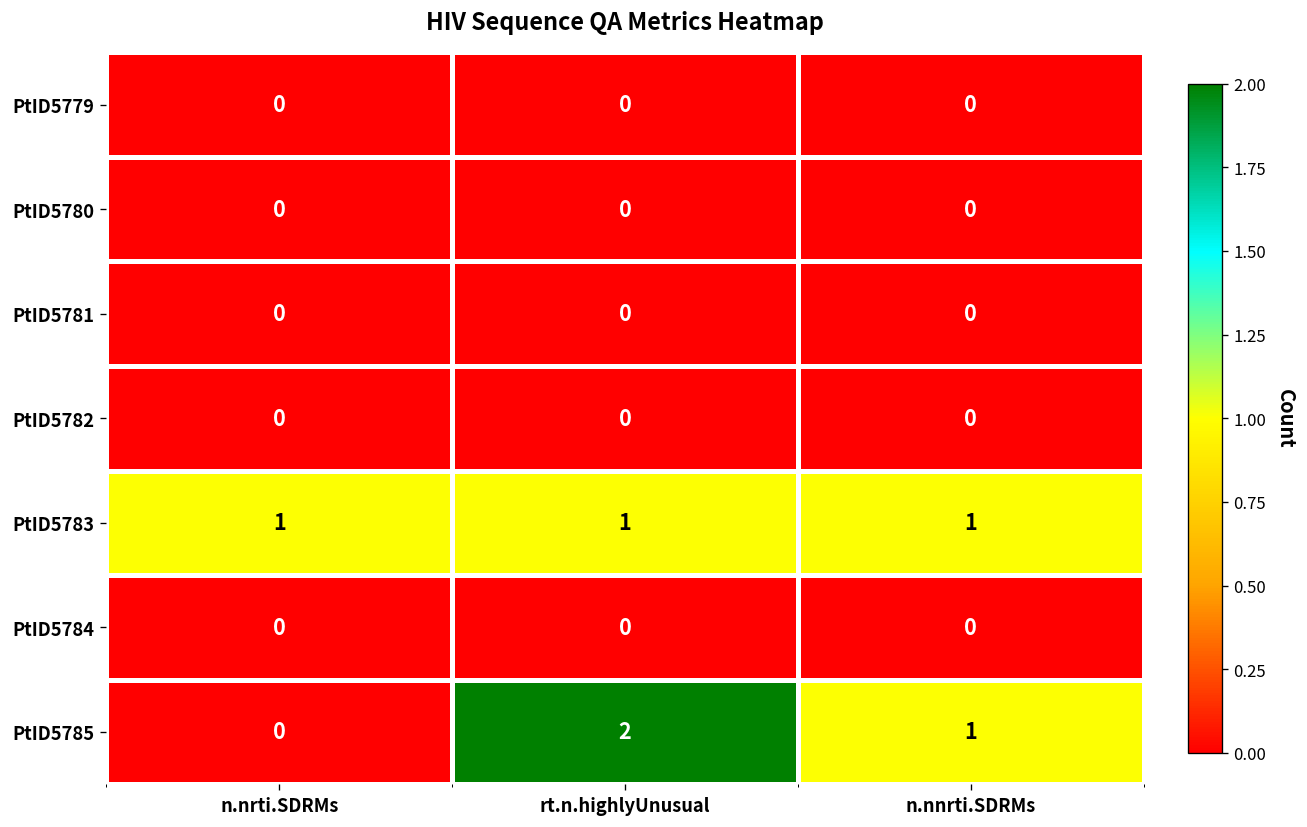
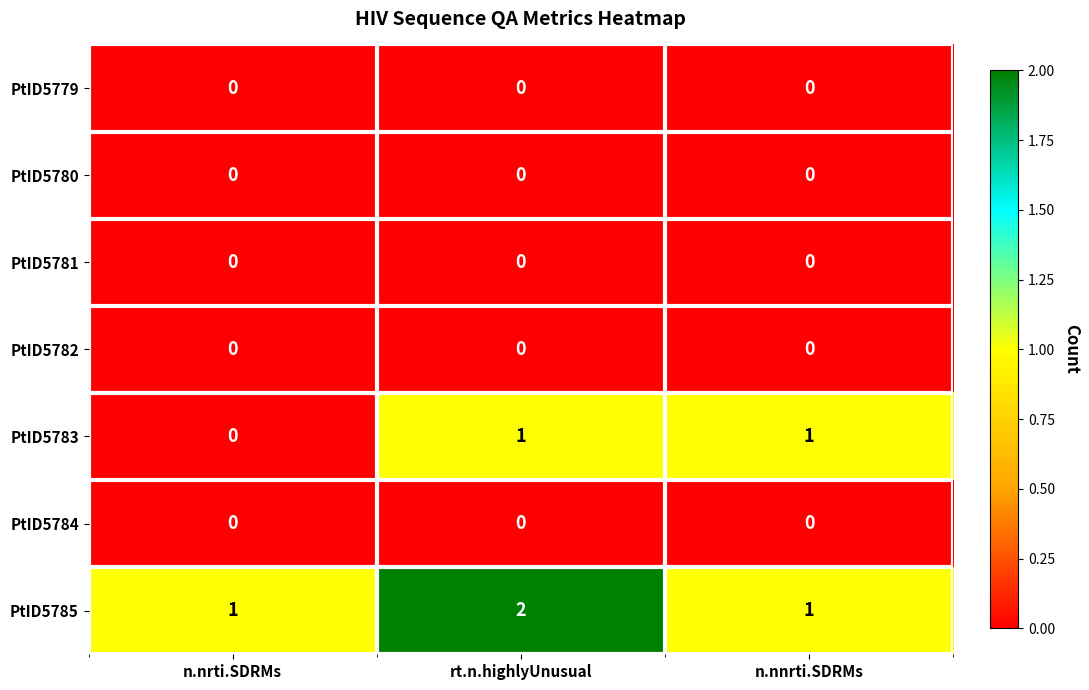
  {
    "PtID5779": {
      "n.nrti.SDRMs": 0,
      "rt.n.highlyUnusual": 0,
      "n.nnrti.SDRMs": 0
    },
    "PtID5780": {
      "n.nrti.SDRMs": 0,
      "rt.n.highlyUnusual": 0,
      "n.nnrti.SDRMs": 0
    },
    "PtID5781": {
      "n.nrti.SDRMs": 0,
      "rt.n.highlyUnusual": 0,
      "n.nnrti.SDRMs": 0
    },
    "PtID5782": {
      "n.nrti.SDRMs": 0,
      "rt.n.highlyUnusual": 0,
      "n.nnrti.SDRMs": 0
    },
    "PtID5783": {
-     "n.nrti.SDRMs": 1,
+     "n.nrti.SDRMs": 0,
      "rt.n.highlyUnusual": 1,
      "n.nnrti.SDRMs": 1
    },
    "PtID5784": {
      "n.nrti.SDRMs": 0,
      "rt.n.highlyUnusual": 0,
      "n.nnrti.SDRMs": 0
    },
    "PtID5785": {
-     "n.nrti.SDRMs": 0,
+     "n.nrti.SDRMs": 1,
      "rt.n.highlyUnusual": 2,
      "n.nnrti.SDRMs": 1
    }
  }
